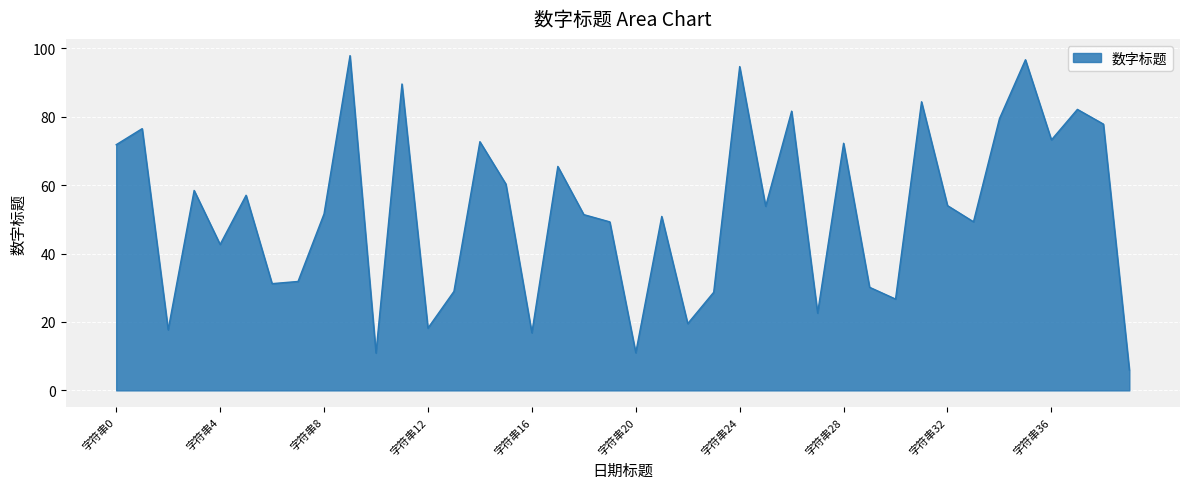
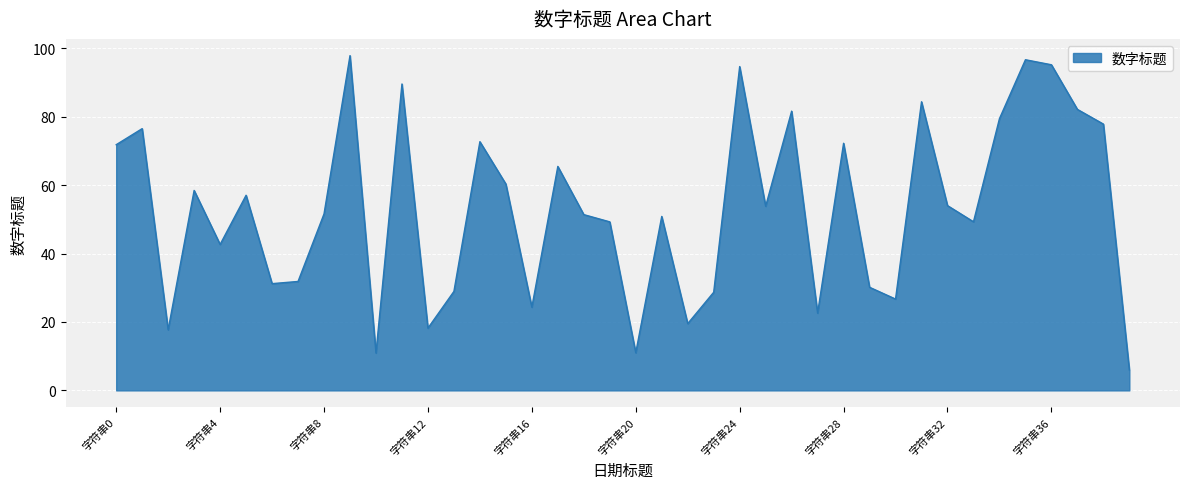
  {
    "字符串0": 72,
    "字符串4": 43,
    "字符串8": 52,
    "字符串12": 18,
-   "字符串16": 17,
+   "字符串16": 24,
    "字符串20": 11,
    "字符串24": 95,
    "字符串28": 72,
    "字符串32": 54,
-   "字符串36": 73
+   "字符串36": 95
  }
